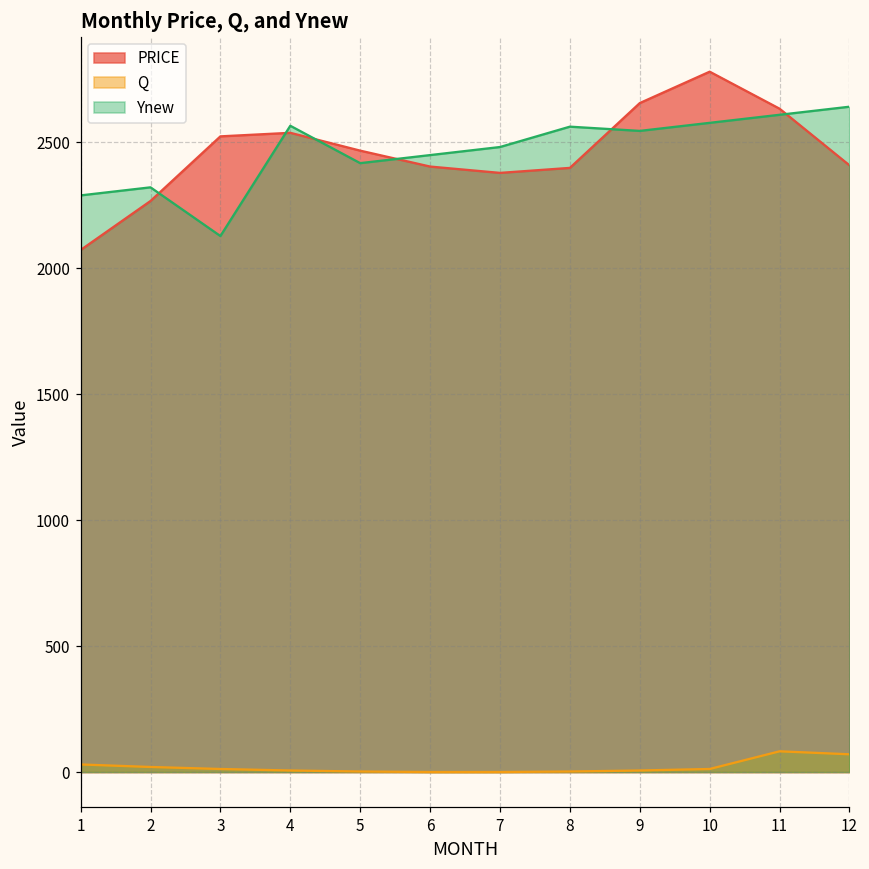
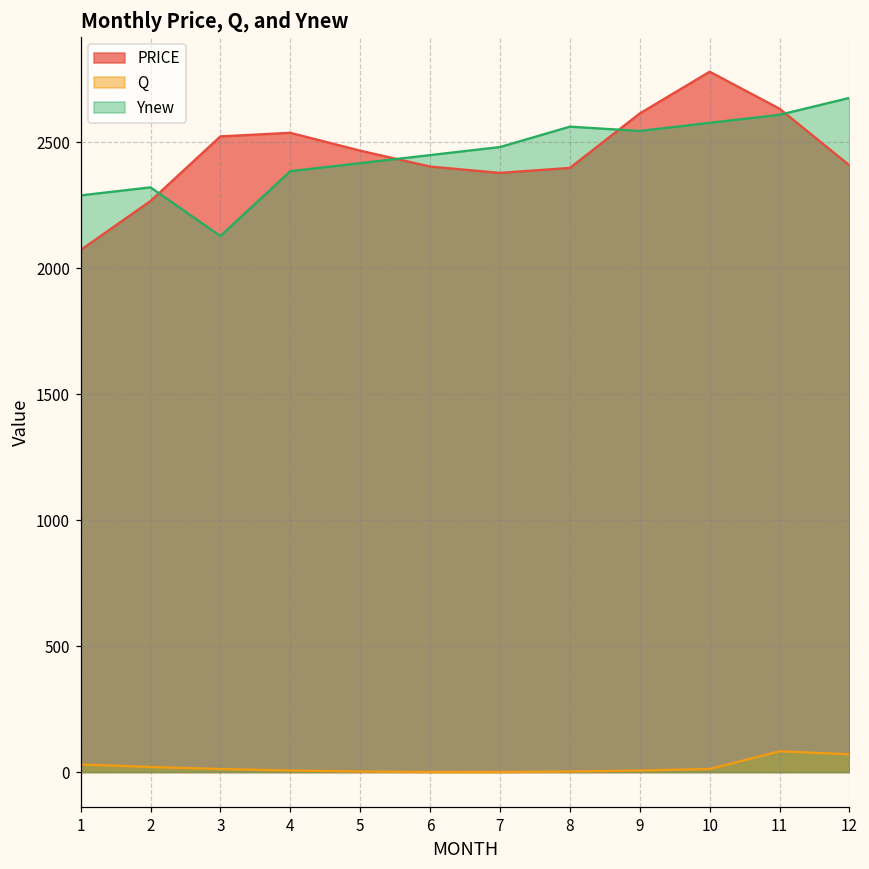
  {
    "PRICE": {
      "1": 2070,
      "2": 2270,
      "3": 2520,
      "4": 2540,
      "5": 2470,
      "6": 2400,
      "7": 2380,
      "8": 2400,
-     "9": 2660,
+     "9": 2610,
      "10": 2780,
      "11": 2630,
      "12": 2410
    },
    "Q": {
      "1": 30,
      "2": 20,
      "3": 10,
      "4": 10,
      "5": 0,
      "6": 0,
      "7": 0,
      "8": 0,
      "9": 10,
      "10": 10,
      "11": 80,
      "12": 70
    },
    "Ynew": {
      "1": 2290,
      "2": 2320,
      "3": 2130,
-     "4": 2570,
+     "4": 2390,
      "5": 2420,
      "6": 2450,
      "7": 2480,
      "8": 2560,
      "9": 2550,
      "10": 2580,
      "11": 2610,
-     "12": 2640
+     "12": 2680
    }
  }
